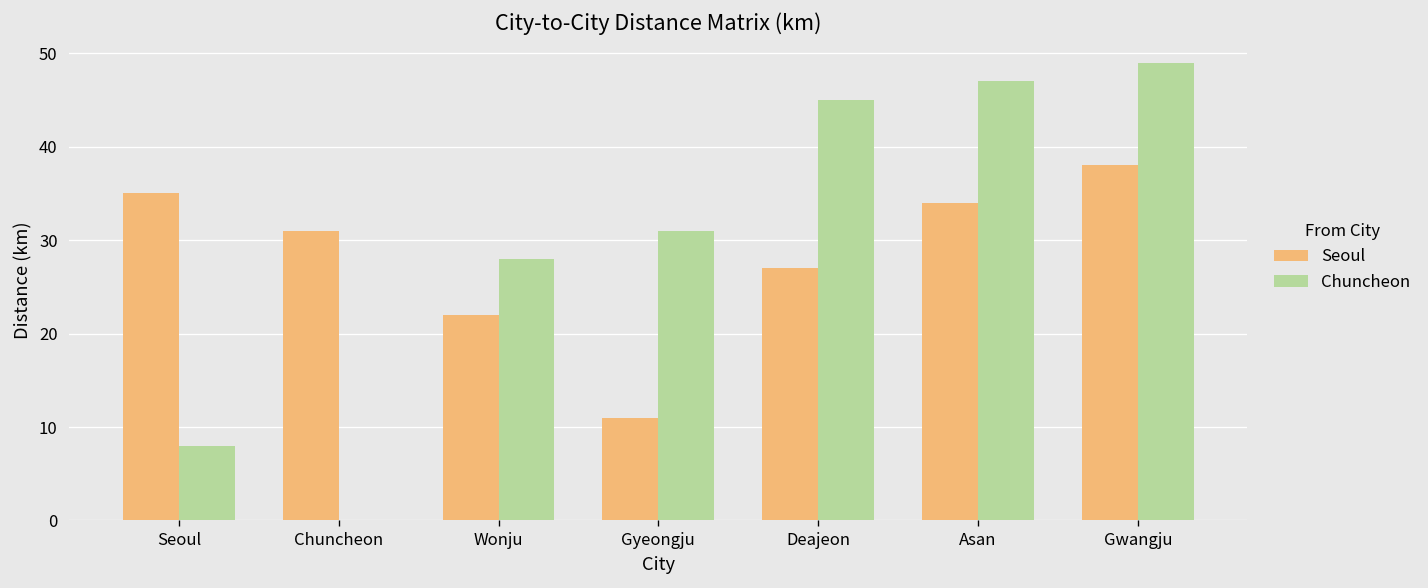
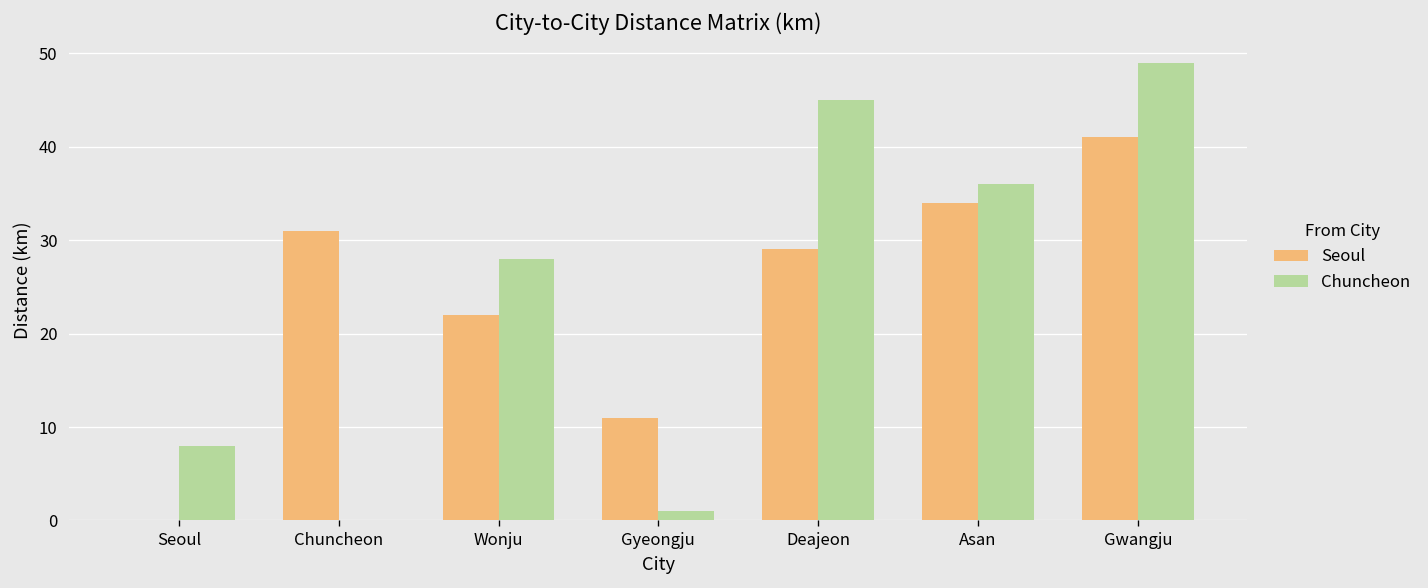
  {
    "Seoul": {
-     "Seoul": 35,
+     "Seoul": 0,
      "Chuncheon": 31,
      "Wonju": 22,
      "Gyeongju": 11,
-     "Deajeon": 27,
+     "Deajeon": 29,
      "Asan": 34,
-     "Gwangju": 38
+     "Gwangju": 41
    },
    "Chuncheon": {
      "Seoul": 8,
      "Chuncheon": 0,
      "Wonju": 28,
-     "Gyeongju": 31,
+     "Gyeongju": 1,
      "Deajeon": 45,
-     "Asan": 47,
+     "Asan": 36,
      "Gwangju": 49
    }
  }
